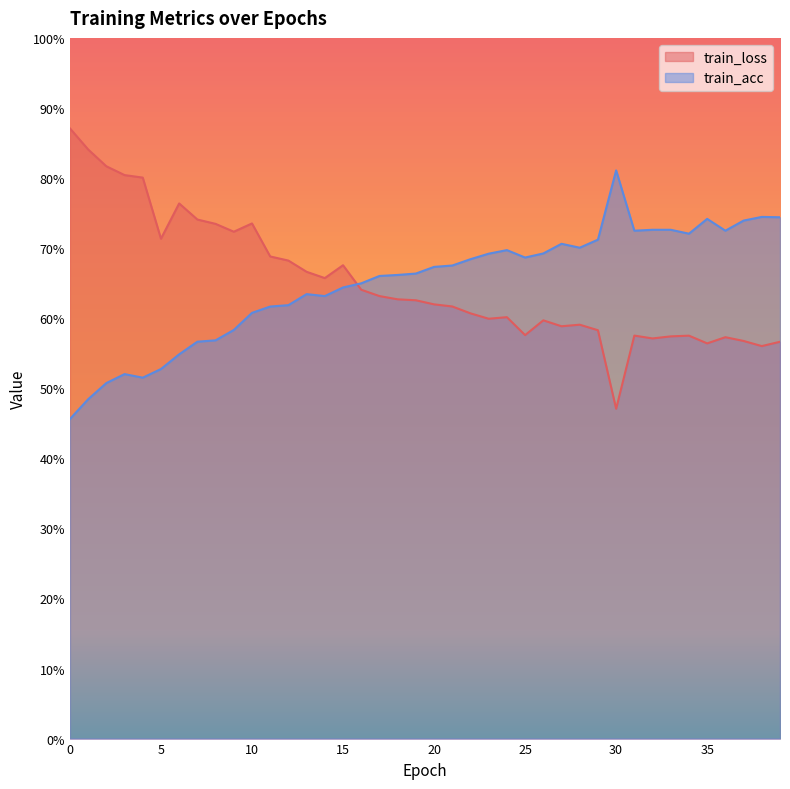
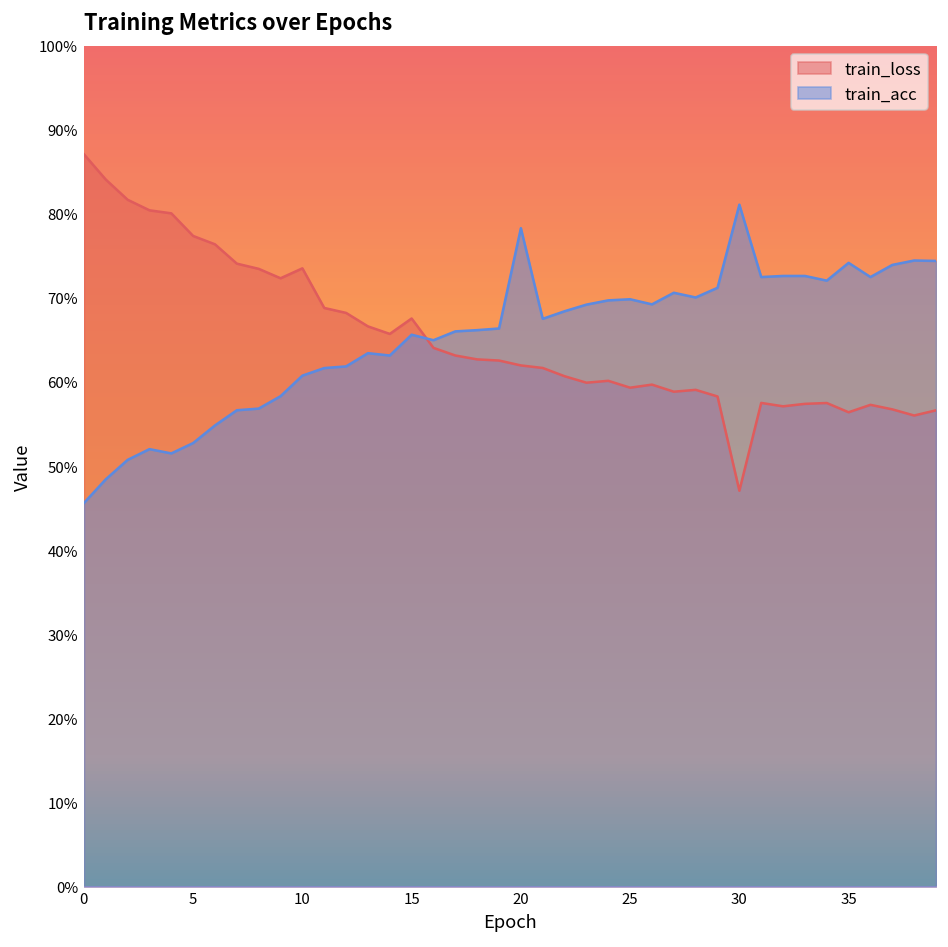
  {
    "train_loss": {
      "0": "87%",
-     "5": "71%",
+     "5": "77%",
      "10": "74%",
      "15": "68%",
      "20": "62%",
-     "25": "58%",
+     "25": "59%",
      "30": "47%",
      "35": "56%"
    },
    "train_acc": {
      "0": "46%",
      "5": "53%",
      "10": "61%",
-     "15": "64%",
-     "20": "67%",
-     "25": "69%",
+     "15": "66%",
+     "20": "78%",
+     "25": "70%",
      "30": "81%",
      "35": "74%"
    }
  }
